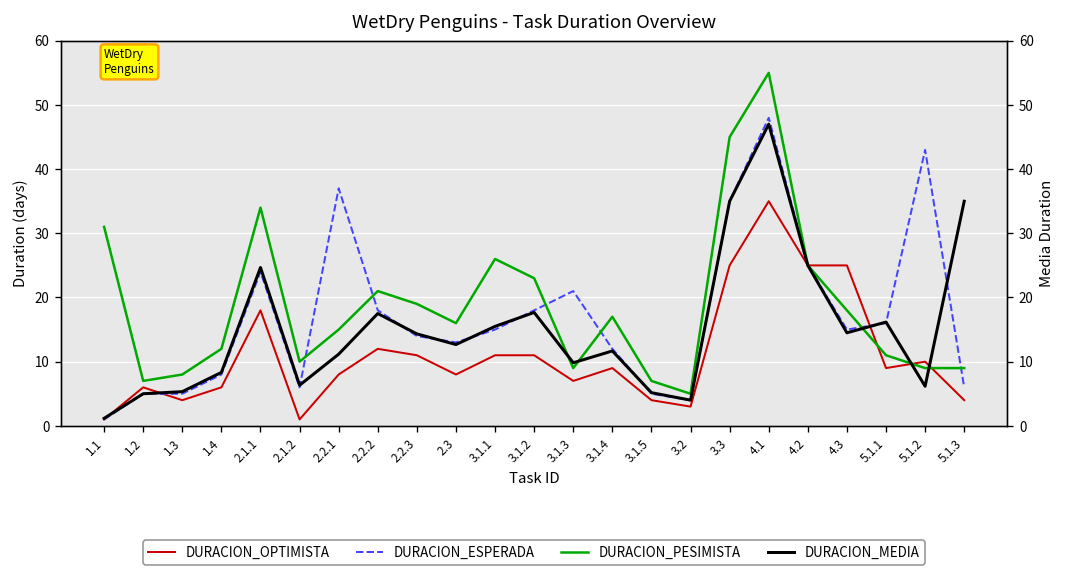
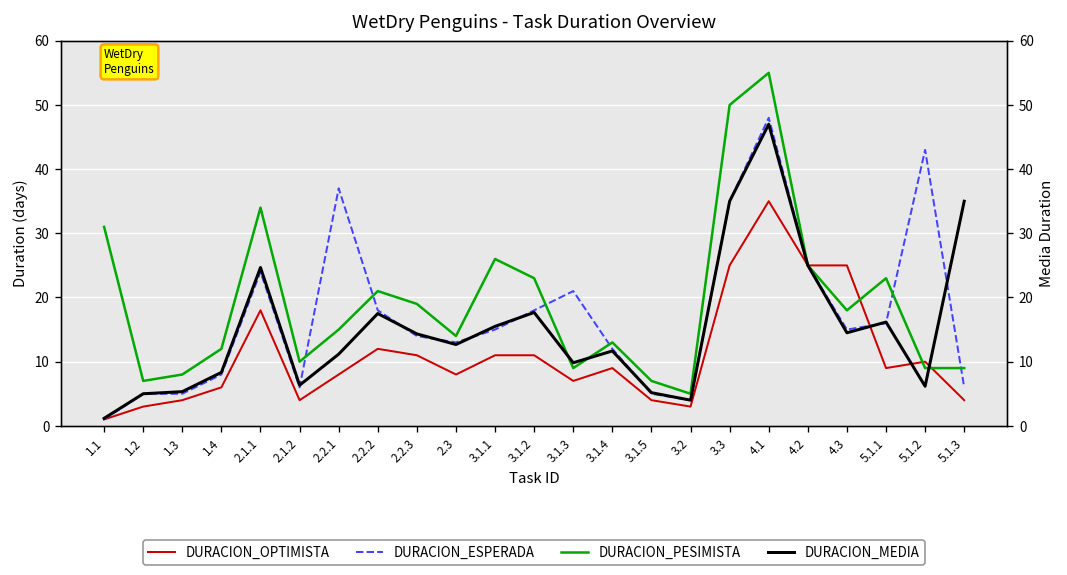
  {
    "DURACION_OPTIMISTA": {
-     "1.2": 6,
+     "1.2": 3,
      "1.3": 4,
      "1.4": 6,
      "2.1.1": 18,
-     "2.1.2": 1,
+     "2.1.2": 4,
      "2.2.1": 8,
      "2.2.2": 12,
      "2.2.3": 11,
      "2.3": 8,
      "3.1.1": 11,
      "3.1.2": 11,
      "3.1.3": 7,
      "3.1.4": 9,
      "3.1.5": 4,
      "3.2": 3,
      "3.3": 25,
      "4.1": 35,
      "4.3": 25,
      "5.1.1": 9,
      "5.1.2": 10,
      "5.1.3": 4
    },
    "DURACION_ESPERADA": {
      "1.2": 5,
      "1.3": 5,
      "1.4": 8,
      "2.1.1": 24,
      "2.1.2": 6,
      "2.2.1": 37,
      "2.2.2": 18,
      "2.2.3": 14,
      "2.3": 13,
      "3.1.1": 15,
      "3.1.2": 18,
      "3.1.3": 21,
      "3.1.4": 12,
      "3.1.5": 5,
      "3.2": 4,
      "3.3": 35,
      "4.1": 48,
      "4.3": 15,
      "5.1.1": 16,
      "5.1.2": 43,
      "5.1.3": 6
    },
    "DURACION_PESIMISTA": {
      "1.1": 31,
      "1.2": 7,
      "1.3": 8,
      "1.4": 12,
      "2.1.1": 34,
      "2.1.2": 10,
      "2.2.1": 15,
      "2.2.2": 21,
      "2.2.3": 19,
-     "2.3": 16,
+     "2.3": 14,
      "3.1.1": 26,
      "3.1.2": 23,
      "3.1.3": 9,
-     "3.1.4": 17,
+     "3.1.4": 13,
      "3.1.5": 7,
      "3.2": 5,
-     "3.3": 45,
+     "3.3": 50,
      "4.1": 55,
      "4.3": 18,
-     "5.1.1": 11,
+     "5.1.1": 23,
      "5.1.2": 9,
      "5.1.3": 9
    },
    "DURACION_MEDIA": {
      "1.1": 1,
      "1.2": 5,
      "1.3": 5,
      "1.4": 8,
      "2.1.1": 25,
      "2.1.2": 6,
      "2.2.1": 11,
      "2.2.2": 18,
      "2.2.3": 14,
      "2.3": 13,
      "3.1.1": 16,
      "3.1.2": 18,
      "3.1.3": 10,
      "3.1.4": 12,
      "3.1.5": 5,
      "3.2": 4,
      "3.3": 35,
      "4.1": 47,
      "4.2": 25,
      "4.3": 15,
      "5.1.1": 16,
      "5.1.2": 6,
      "5.1.3": 35
    }
  }
